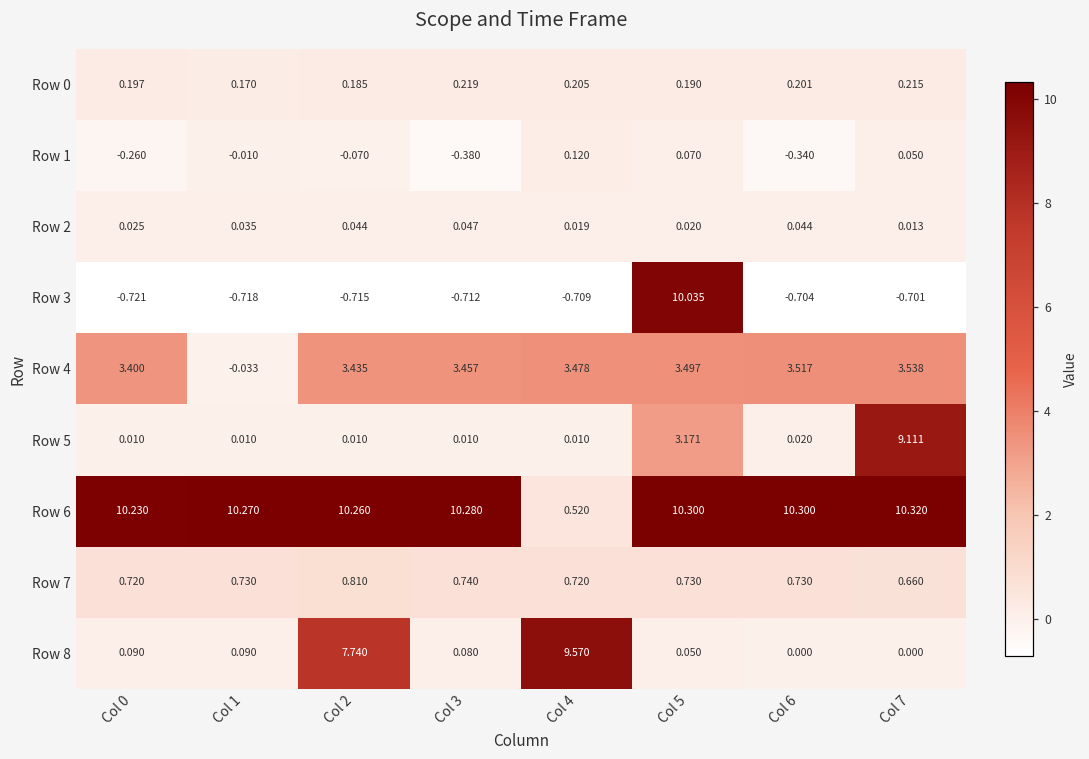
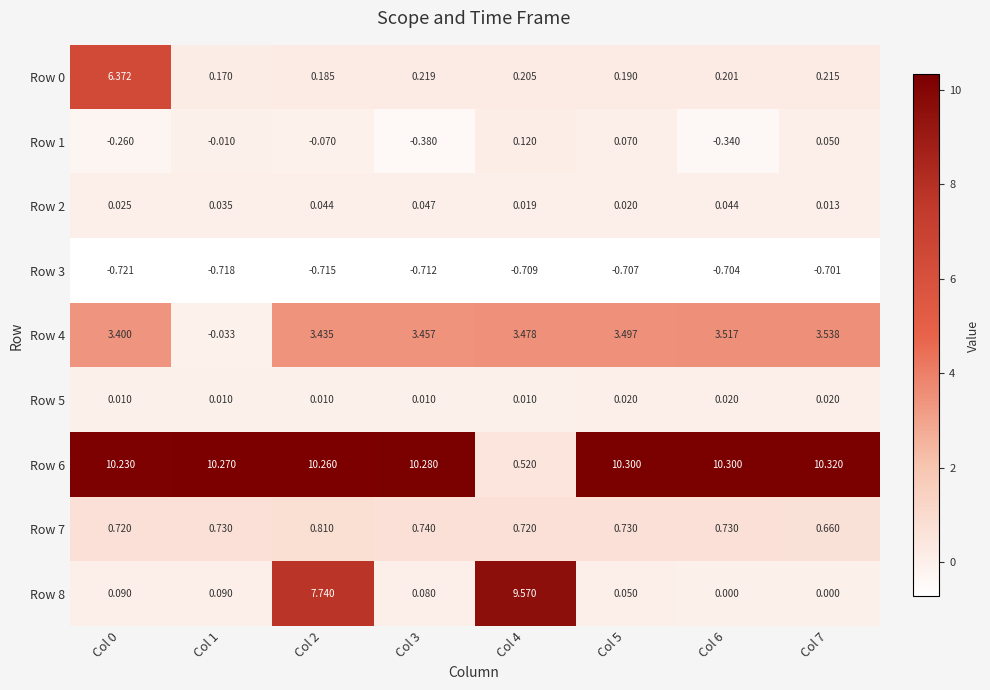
  {
    "Row 0": {
-     "Col 0": 0.197,
+     "Col 0": 6.372,
      "Col 1": 0.170,
      "Col 2": 0.185,
      "Col 3": 0.219,
      "Col 4": 0.205,
      "Col 5": 0.190,
      "Col 6": 0.201,
      "Col 7": 0.215
    },
    "Row 1": {
      "Col 0": -0.260,
      "Col 1": -0.010,
      "Col 2": -0.070,
      "Col 3": -0.380,
      "Col 4": 0.120,
      "Col 5": 0.070,
      "Col 6": -0.340,
      "Col 7": 0.050
    },
    "Row 2": {
      "Col 0": 0.025,
      "Col 1": 0.035,
      "Col 2": 0.044,
      "Col 3": 0.047,
      "Col 4": 0.019,
      "Col 5": 0.020,
      "Col 6": 0.044,
      "Col 7": 0.013
    },
    "Row 3": {
      "Col 0": -0.721,
      "Col 1": -0.718,
      "Col 2": -0.715,
      "Col 3": -0.712,
      "Col 4": -0.709,
-     "Col 5": 10.035,
+     "Col 5": -0.707,
      "Col 6": -0.704,
      "Col 7": -0.701
    },
    "Row 4": {
      "Col 0": 3.400,
      "Col 1": -0.033,
      "Col 2": 3.435,
      "Col 3": 3.457,
      "Col 4": 3.478,
      "Col 5": 3.497,
      "Col 6": 3.517,
      "Col 7": 3.538
    },
    "Row 5": {
      "Col 0": 0.010,
      "Col 1": 0.010,
      "Col 2": 0.010,
      "Col 3": 0.010,
      "Col 4": 0.010,
-     "Col 5": 3.171,
+     "Col 5": 0.020,
      "Col 6": 0.020,
-     "Col 7": 9.111
+     "Col 7": 0.020
    },
    "Row 6": {
      "Col 0": 10.230,
      "Col 1": 10.270,
      "Col 2": 10.260,
      "Col 3": 10.280,
      "Col 4": 0.520,
      "Col 5": 10.300,
      "Col 6": 10.300,
      "Col 7": 10.320
    },
    "Row 7": {
      "Col 0": 0.720,
      "Col 1": 0.730,
      "Col 2": 0.810,
      "Col 3": 0.740,
      "Col 4": 0.720,
      "Col 5": 0.730,
      "Col 6": 0.730,
      "Col 7": 0.660
    },
    "Row 8": {
      "Col 0": 0.090,
      "Col 1": 0.090,
      "Col 2": 7.740,
      "Col 3": 0.080,
      "Col 4": 9.570,
      "Col 5": 0.050,
      "Col 6": 0.000,
      "Col 7": 0.000
    }
  }
